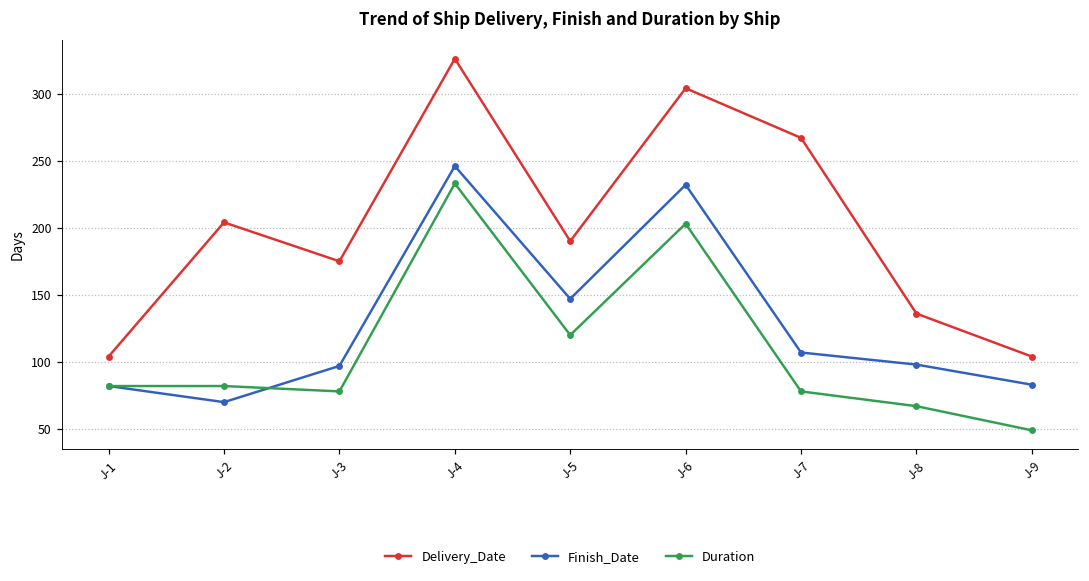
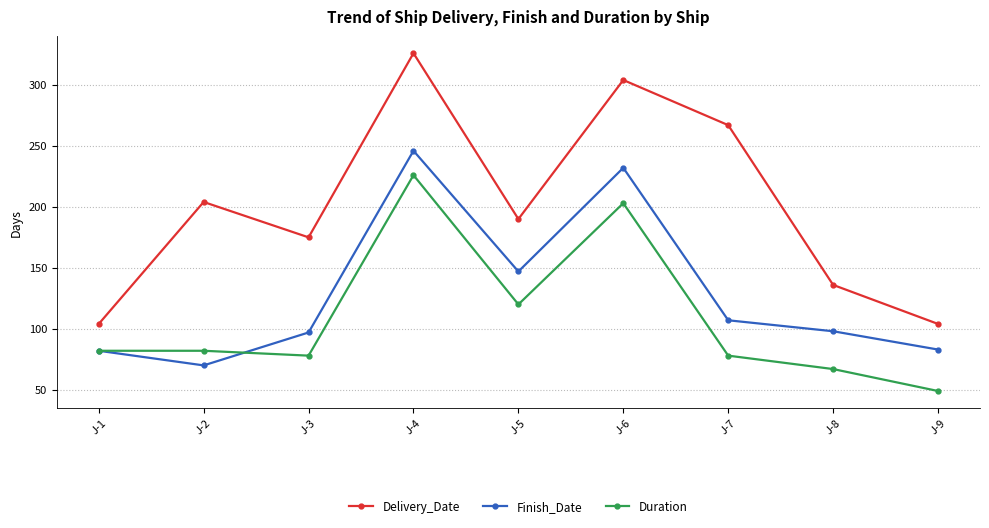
  {
    "Delivery_Date": {
      "J-1": 104,
      "J-2": 204,
      "J-3": 175,
      "J-4": 326,
      "J-5": 190,
      "J-6": 304,
      "J-7": 267,
      "J-8": 136,
      "J-9": 104
    },
    "Finish_Date": {
      "J-2": 70,
      "J-3": 97,
      "J-4": 246,
      "J-5": 147,
      "J-6": 232,
      "J-7": 107,
      "J-8": 98,
      "J-9": 83
    },
    "Duration": {
      "J-2": 82,
      "J-3": 78,
-     "J-4": 233,
+     "J-4": 226,
      "J-5": 120,
      "J-6": 203,
      "J-7": 78,
      "J-8": 67,
      "J-9": 49
    }
  }
